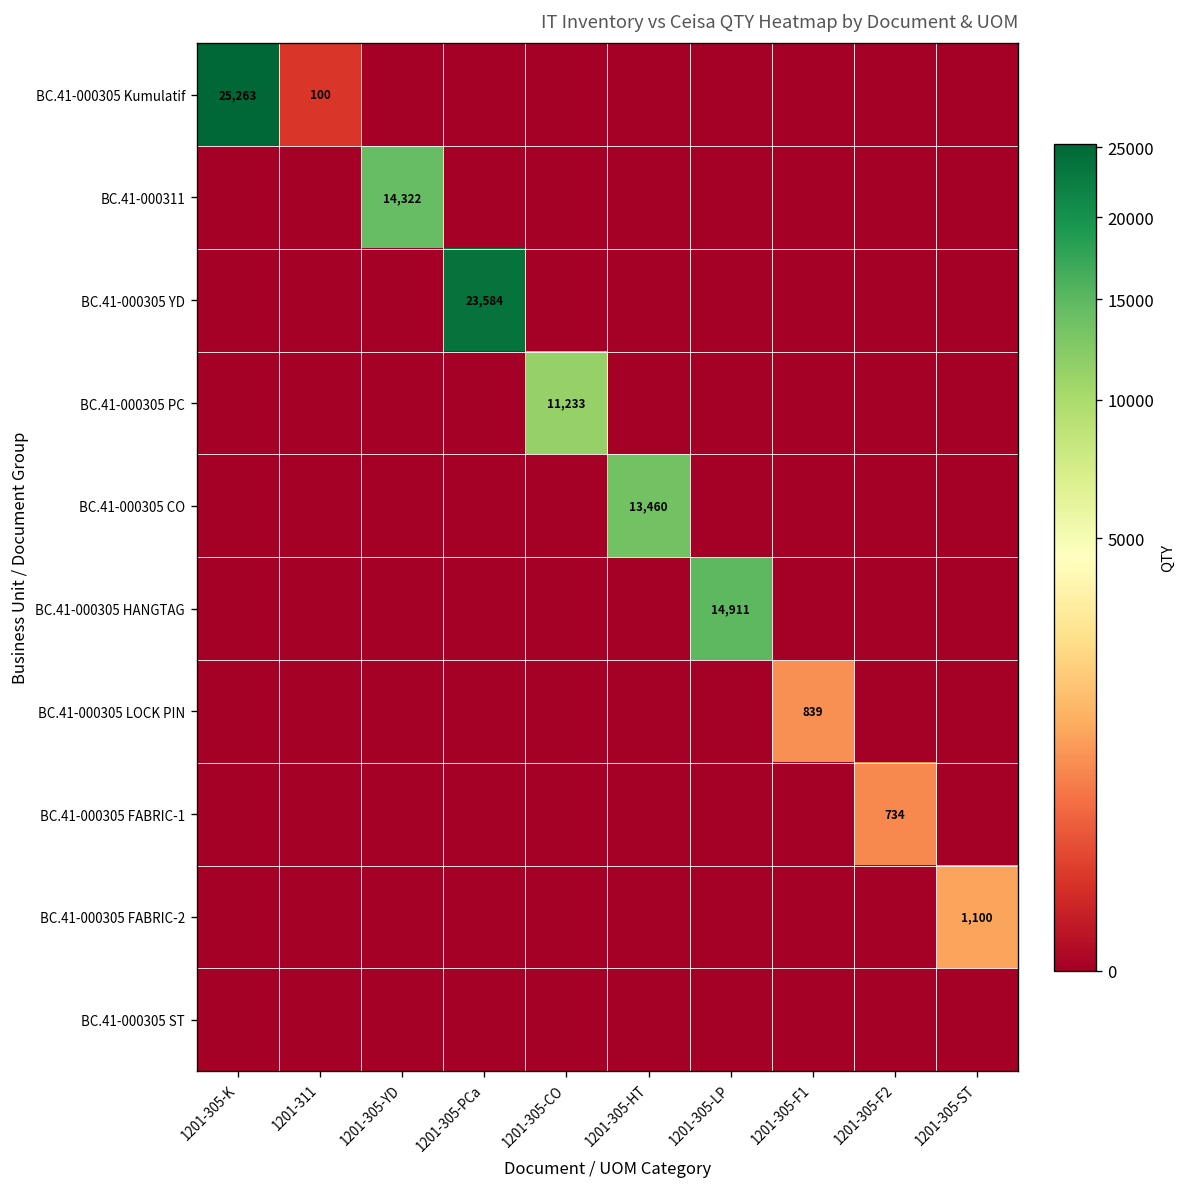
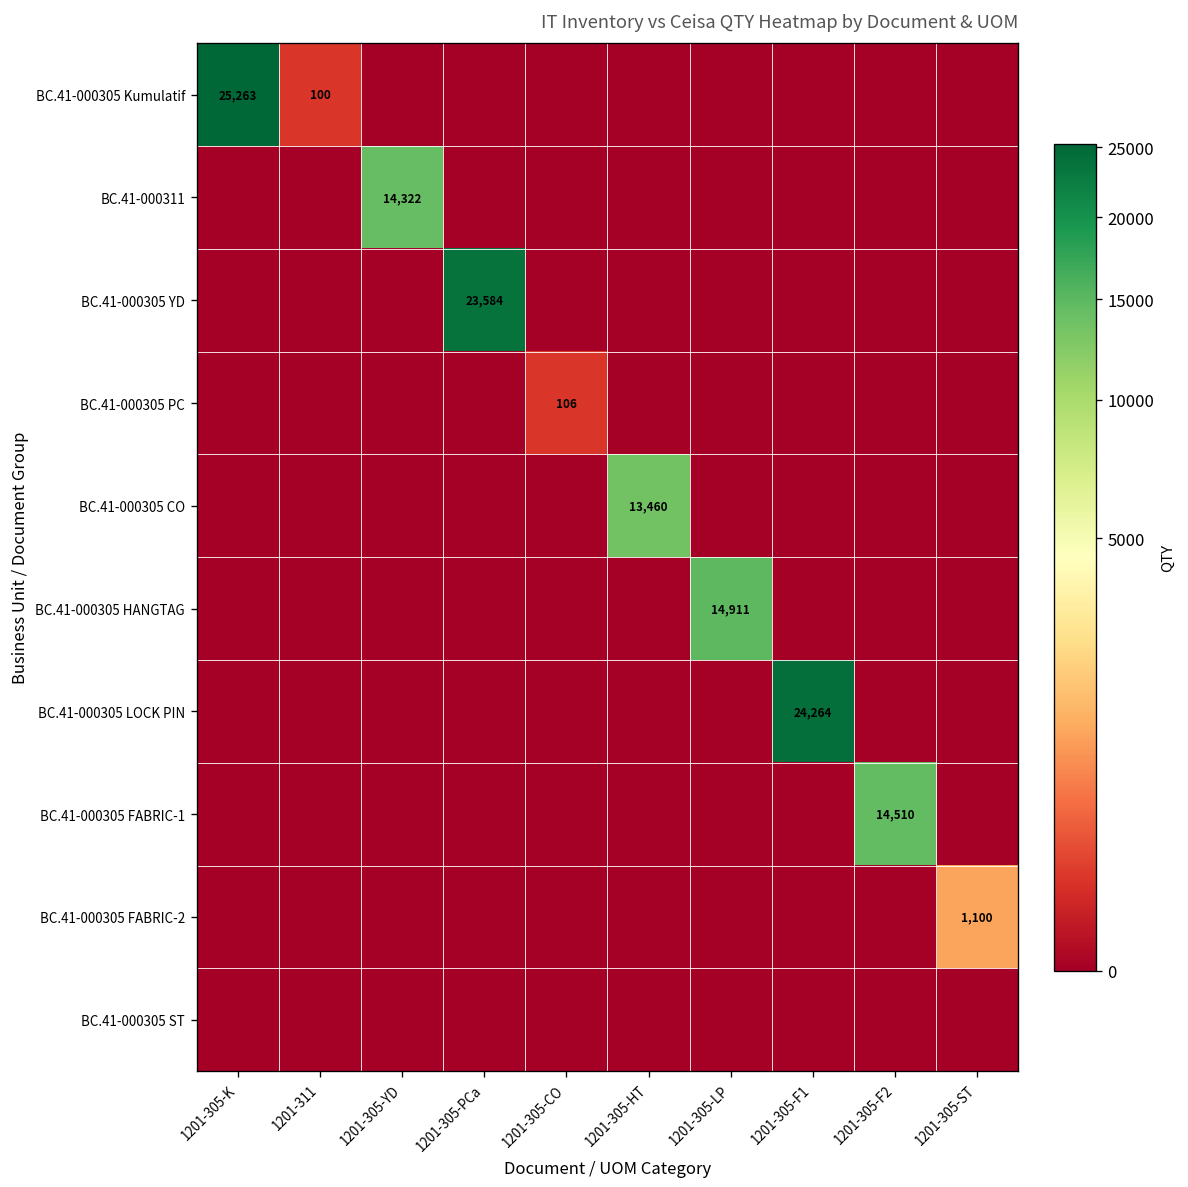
  {
    "BC.41-000305 Kumulatif": {
      "1201-305-K": "25,263",
      "1201-311": "100"
    },
    "BC.41-000311": {
      "1201-305-YD": "14,322"
    },
    "BC.41-000305 YD": {
      "1201-305-PCa": "23,584"
    },
    "BC.41-000305 PC": {
-     "1201-305-CO": "11,233"
+     "1201-305-CO": "106"
    },
    "BC.41-000305 CO": {
      "1201-305-HT": "13,460"
    },
    "BC.41-000305 HANGTAG": {
      "1201-305-LP": "14,911"
    },
    "BC.41-000305 LOCK PIN": {
-     "1201-305-F1": "839"
+     "1201-305-F1": "24,264"
    },
    "BC.41-000305 FABRIC-1": {
-     "1201-305-F2": "734"
+     "1201-305-F2": "14,510"
    },
    "BC.41-000305 FABRIC-2": {
      "1201-305-ST": "1,100"
    }
  }
